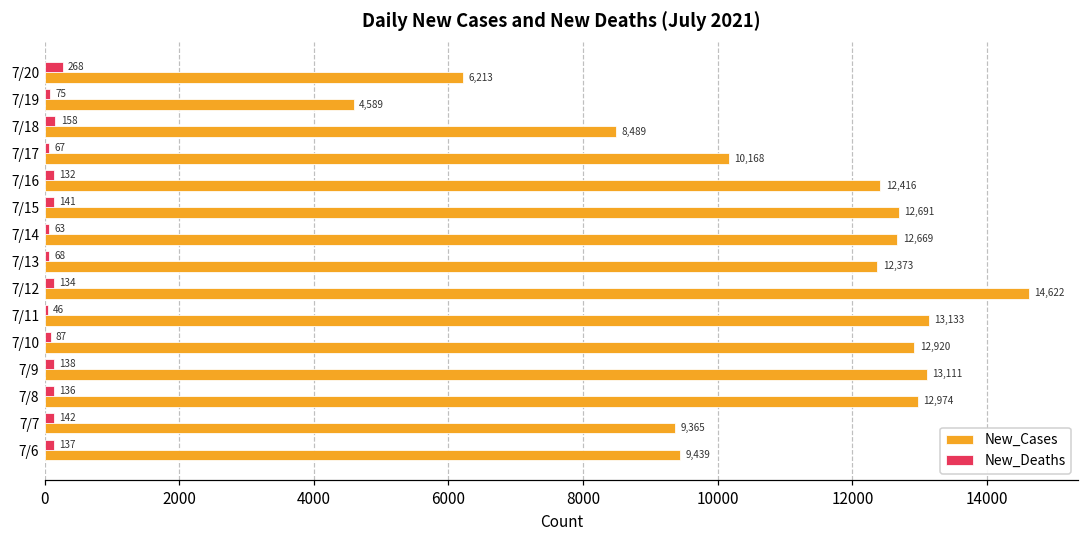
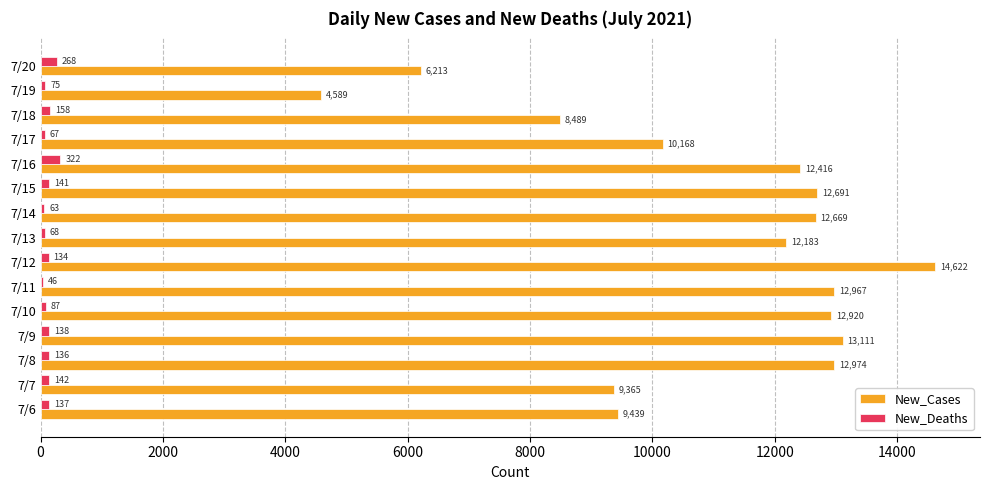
  {
    "New_Cases": {
      "7/20": "6,213",
      "7/19": "4,589",
      "7/18": "8,489",
      "7/17": "10,168",
      "7/16": "12,416",
      "7/15": "12,691",
      "7/14": "12,669",
-     "7/13": "12,373",
+     "7/13": "12,183",
      "7/12": "14,622",
-     "7/11": "13,133",
+     "7/11": "12,967",
      "7/10": "12,920",
      "7/9": "13,111",
      "7/8": "12,974",
      "7/7": "9,365",
      "7/6": "9,439"
    },
    "New_Deaths": {
      "7/20": "268",
      "7/19": "75",
      "7/18": "158",
      "7/17": "67",
-     "7/16": "132",
+     "7/16": "322",
      "7/15": "141",
      "7/14": "63",
      "7/13": "68",
      "7/12": "134",
      "7/11": "46",
      "7/10": "87",
      "7/9": "138",
      "7/8": "136",
      "7/7": "142",
      "7/6": "137"
    }
  }
